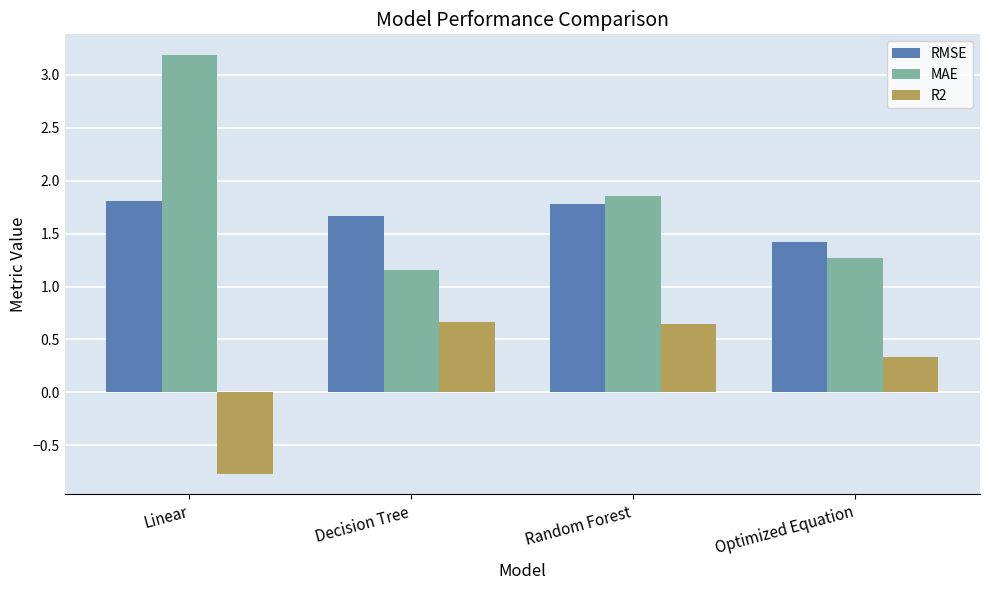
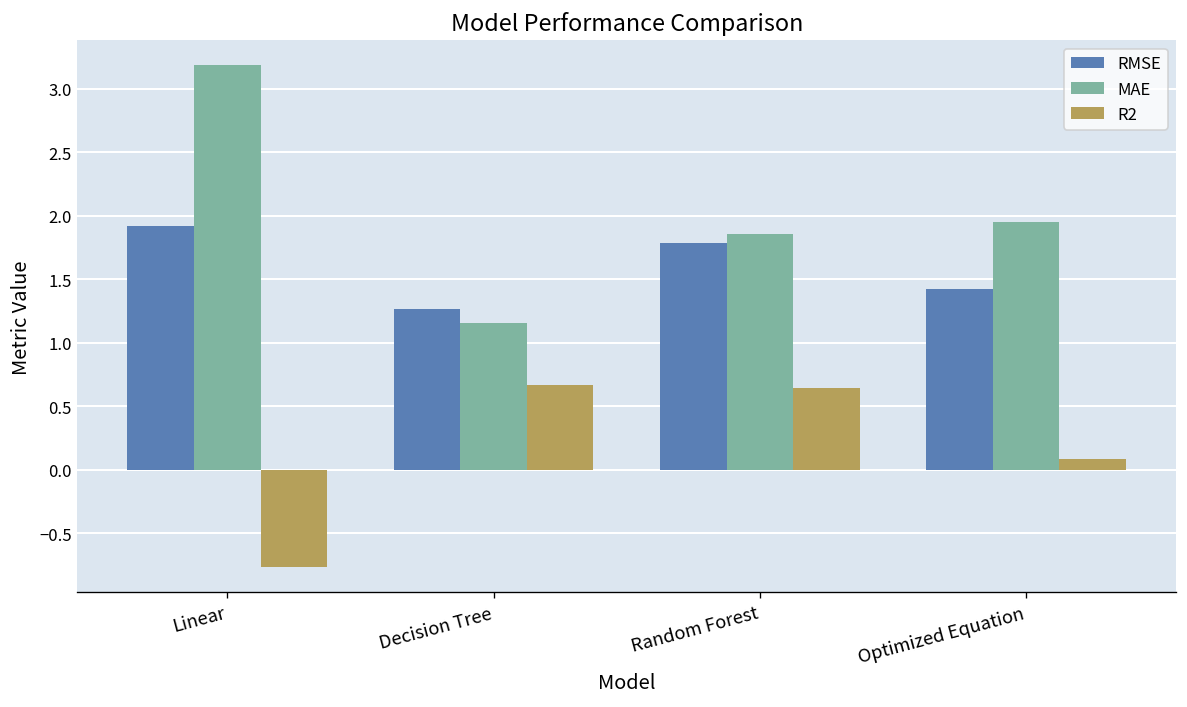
  {
    "RMSE": {
-     "Linear": 1.81,
-     "Decision Tree": 1.66,
+     "Linear": 1.92,
+     "Decision Tree": 1.26,
      "Random Forest": 1.78,
      "Optimized Equation": 1.42
    },
    "MAE": {
      "Linear": 3.19,
      "Decision Tree": 1.16,
      "Random Forest": 1.85,
-     "Optimized Equation": 1.27
+     "Optimized Equation": 1.95
    },
    "R2": {
      "Linear": -0.77,
      "Decision Tree": 0.67,
      "Random Forest": 0.65,
-     "Optimized Equation": 0.34
+     "Optimized Equation": 0.09
    }
  }
